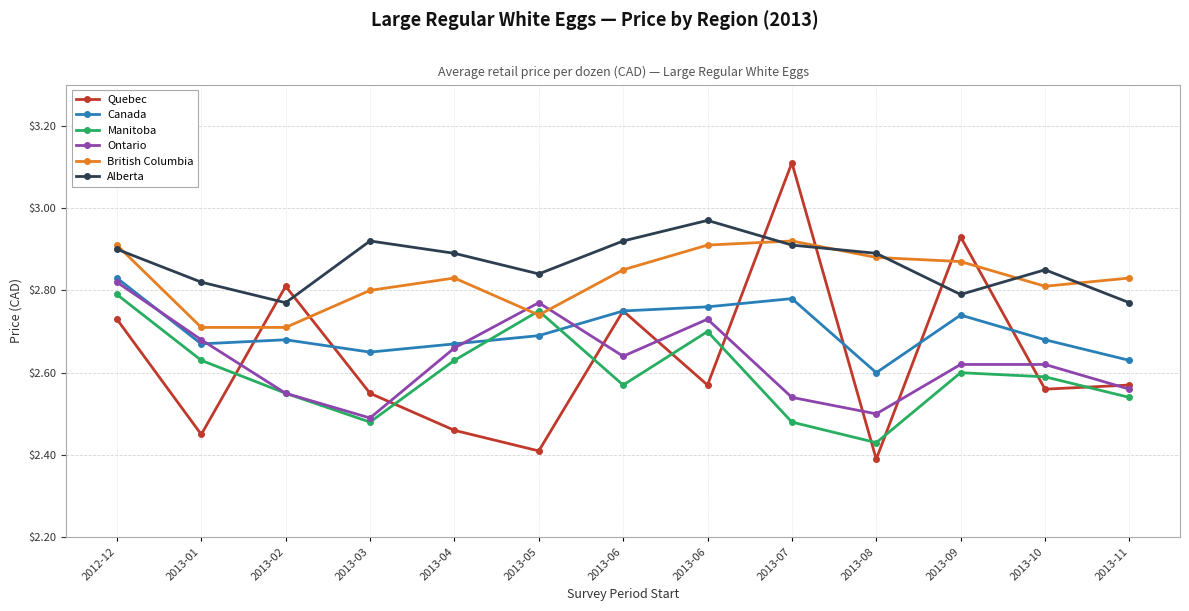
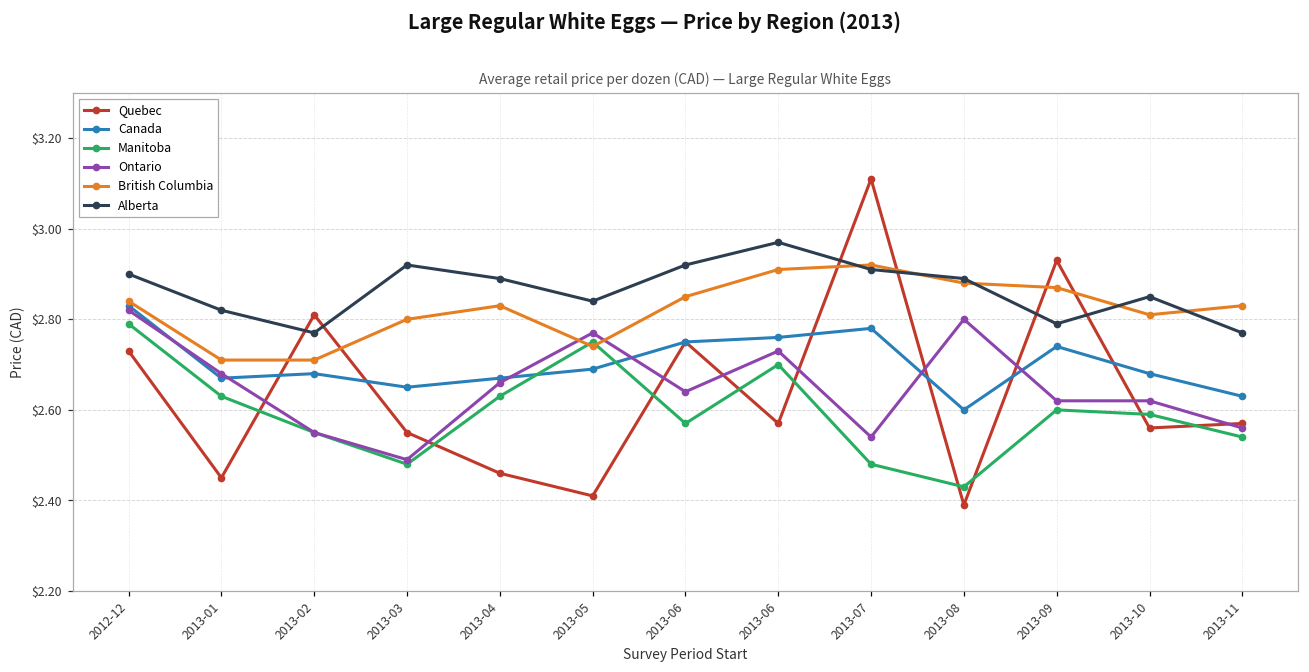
  {
    "Quebec": {
      "2012-12": "$2.73",
      "2013-01": "$2.45",
      "2013-02": "$2.81",
      "2013-03": "$2.55",
      "2013-04": "$2.46",
      "2013-05": "$2.41",
      "2013-07": "$3.11",
      "2013-08": "$2.39",
      "2013-09": "$2.93",
      "2013-10": "$2.56",
      "2013-11": "$2.57"
    },
    "Canada": {
      "2012-12": "$2.83",
      "2013-01": "$2.67",
      "2013-02": "$2.68",
      "2013-03": "$2.65",
      "2013-04": "$2.67",
      "2013-05": "$2.69",
      "2013-07": "$2.78",
      "2013-08": "$2.60",
      "2013-09": "$2.74",
      "2013-10": "$2.68",
      "2013-11": "$2.63"
    },
    "Manitoba": {
      "2012-12": "$2.79",
      "2013-01": "$2.63",
      "2013-03": "$2.48",
      "2013-04": "$2.63",
      "2013-05": "$2.75",
      "2013-07": "$2.48",
      "2013-08": "$2.43",
      "2013-09": "$2.60",
      "2013-10": "$2.59",
      "2013-11": "$2.54"
    },
    "Ontario": {
      "2012-12": "$2.82",
      "2013-01": "$2.68",
      "2013-03": "$2.49",
      "2013-04": "$2.66",
      "2013-05": "$2.77",
      "2013-07": "$2.54",
-     "2013-08": "$2.5",
+     "2013-08": "$2.8",
      "2013-09": "$2.62",
      "2013-10": "$2.62",
      "2013-11": "$2.56"
    },
    "British Columbia": {
-     "2012-12": "$2.91",
+     "2012-12": "$2.84",
      "2013-01": "$2.71",
      "2013-02": "$2.71",
      "2013-03": "$2.80",
      "2013-04": "$2.83",
      "2013-05": "$2.74",
      "2013-07": "$2.92",
      "2013-08": "$2.88",
      "2013-09": "$2.87",
      "2013-10": "$2.81",
      "2013-11": "$2.83"
    },
    "Alberta": {
      "2012-12": "$2.90",
      "2013-01": "$2.82",
      "2013-02": "$2.77",
      "2013-03": "$2.92",
      "2013-04": "$2.89",
      "2013-05": "$2.84",
      "2013-07": "$2.91",
      "2013-08": "$2.89",
      "2013-09": "$2.79",
      "2013-10": "$2.85",
      "2013-11": "$2.77"
    }
  }
